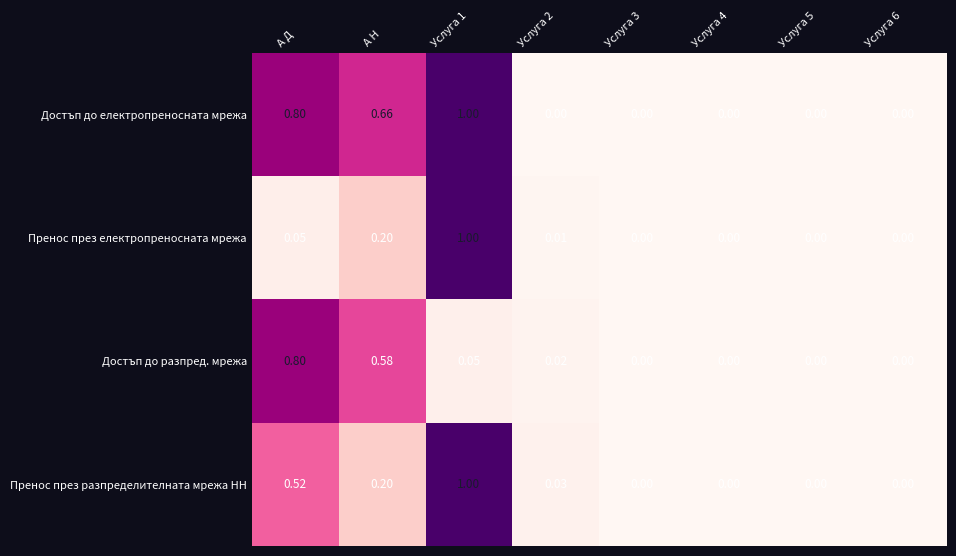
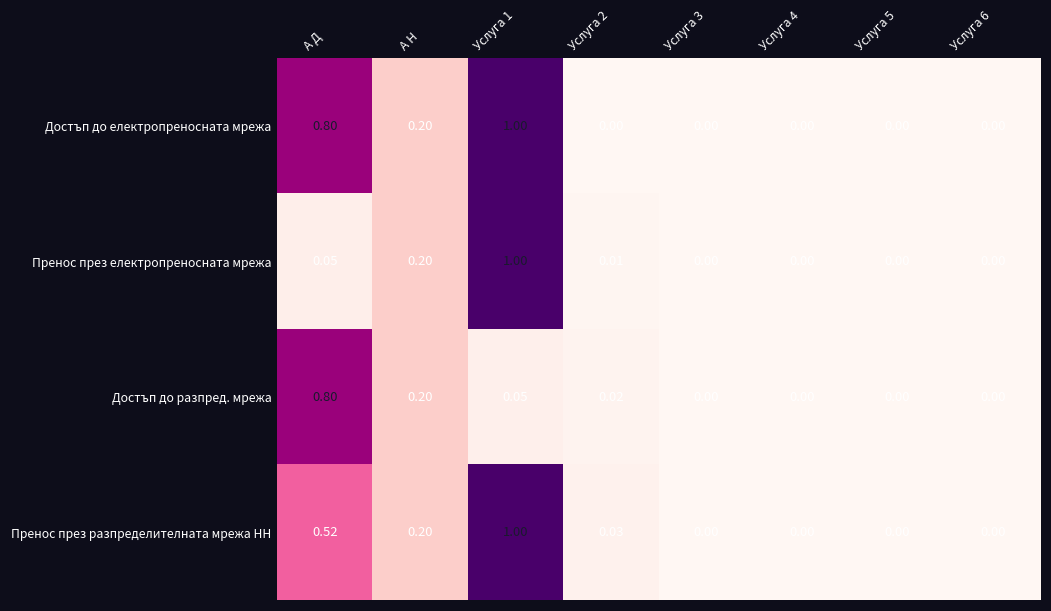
  {
    "Достъп до електропреносната мрежа": {
      "А Д": 0.80,
-     "А Н": 0.66,
+     "А Н": 0.20,
      "Услуга 1": 1.00
    },
    "Пренос през електропреносната мрежа": {
      "А Н": 0.20,
      "Услуга 1": 1.00
    },
    "Достъп до разпред. мрежа": {
      "А Д": 0.80,
-     "А Н": 0.58
+     "А Н": 0.20
    },
    "Пренос през разпределителната мрежа НН": {
      "А Д": 0.52,
      "А Н": 0.20,
      "Услуга 1": 1.00
    }
  }
